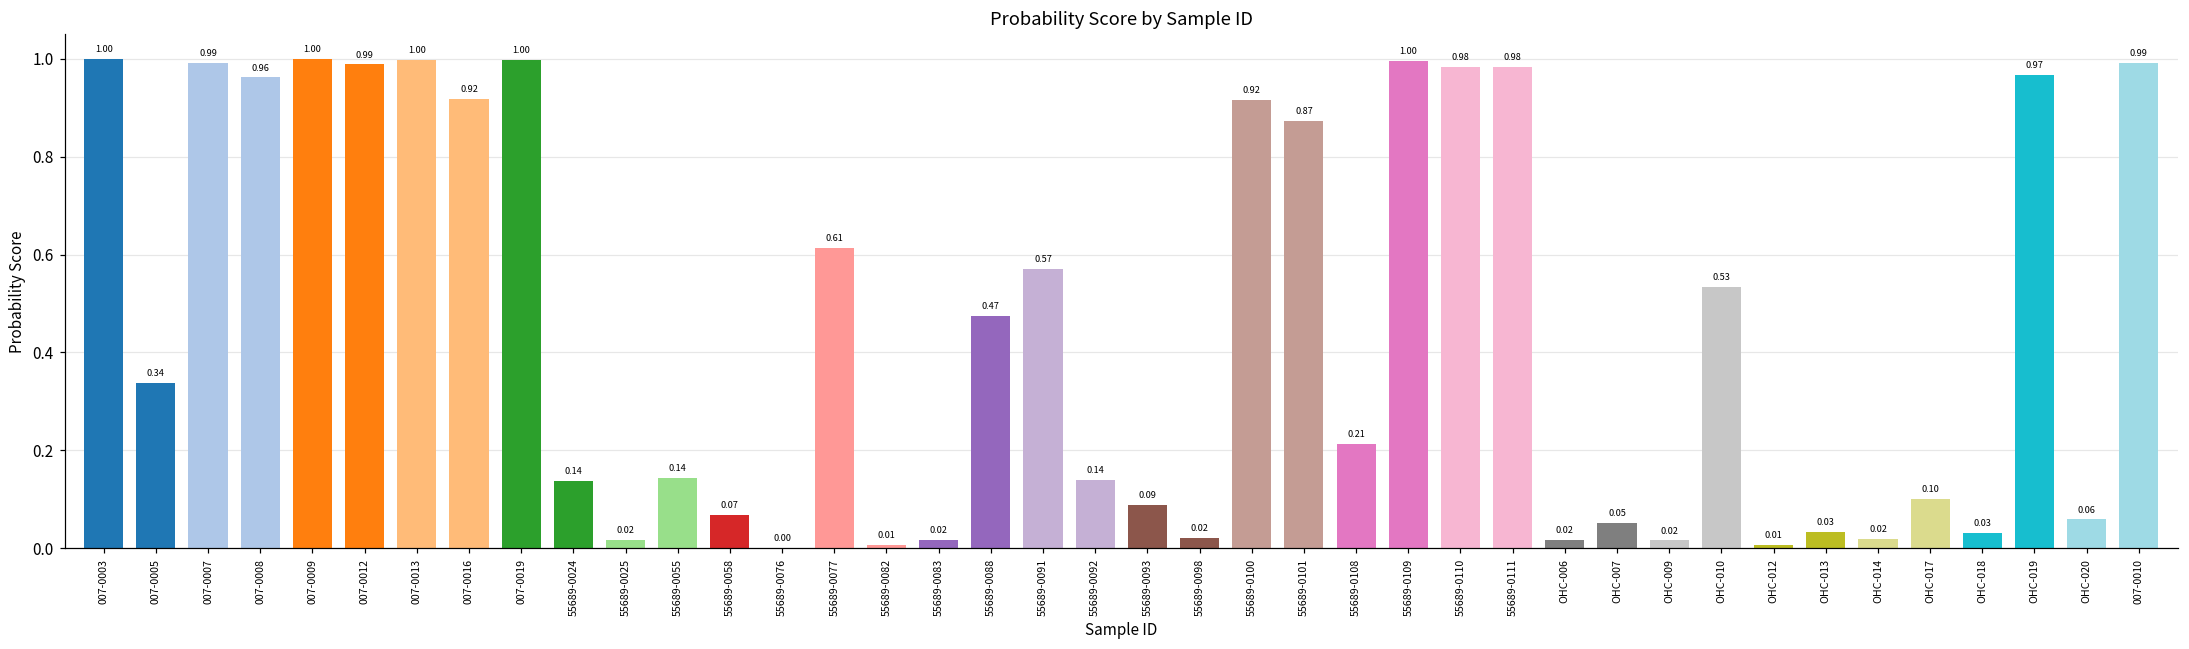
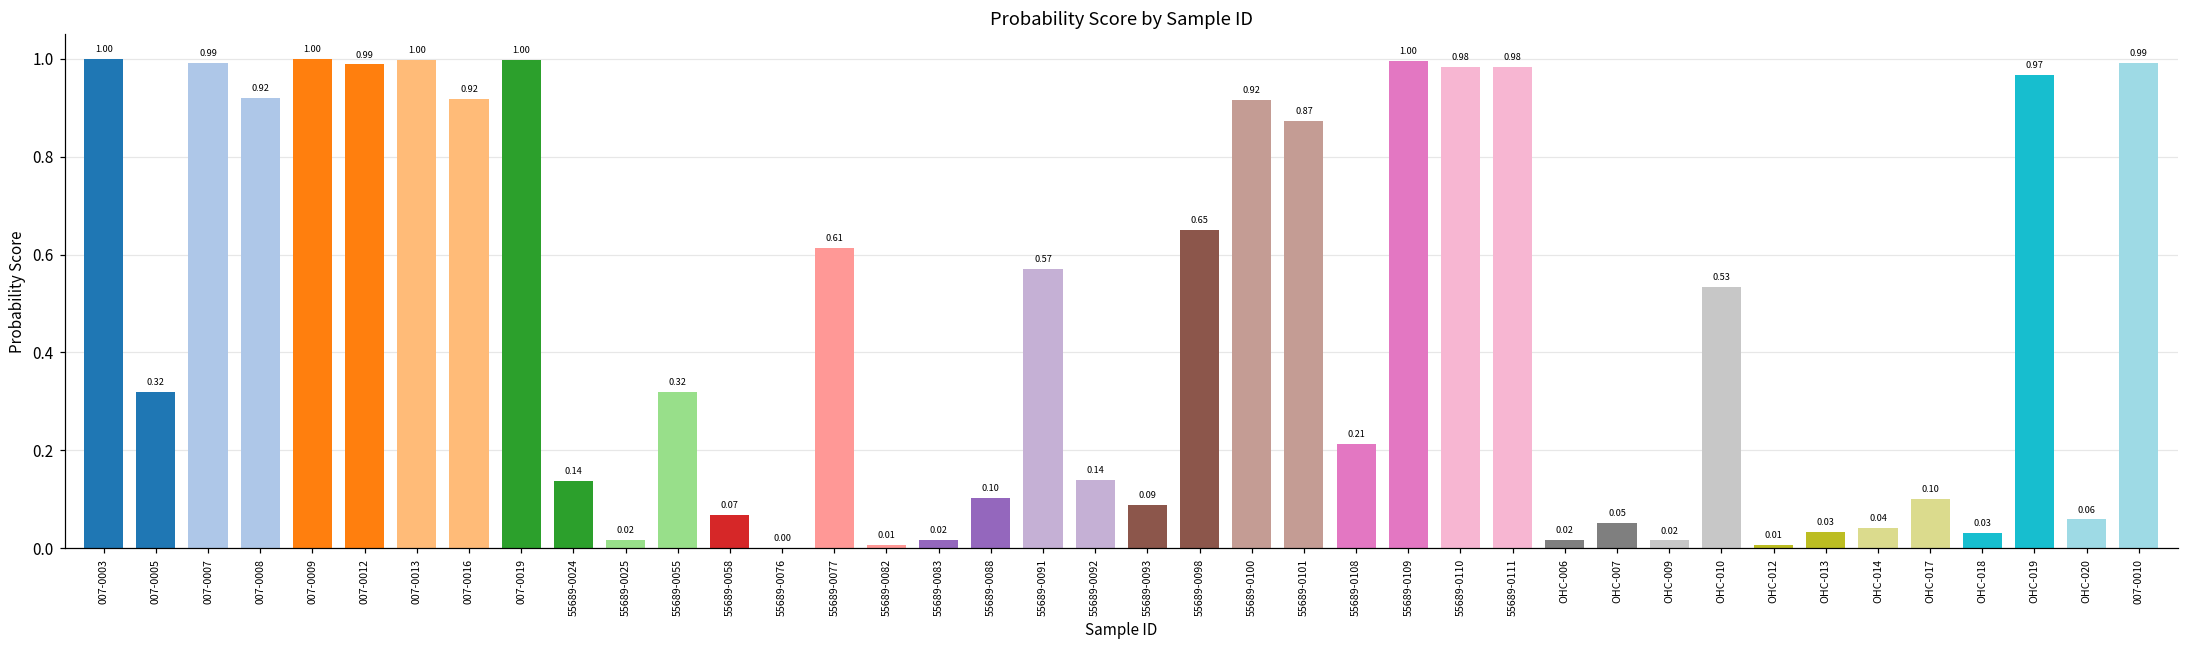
  {
    "007-0003": 1.00,
-   "007-0005": 0.34,
+   "007-0005": 0.32,
    "007-0007": 0.99,
-   "007-0008": 0.96,
+   "007-0008": 0.92,
    "007-0009": 1.00,
    "007-0012": 0.99,
    "007-0013": 1.00,
    "007-0016": 0.92,
    "007-0019": 1.00,
    "55689-0024": 0.14,
    "55689-0025": 0.02,
-   "55689-0055": 0.14,
+   "55689-0055": 0.32,
    "55689-0058": 0.07,
    "55689-0076": 0.00,
    "55689-0077": 0.61,
    "55689-0082": 0.01,
    "55689-0083": 0.02,
-   "55689-0088": 0.47,
+   "55689-0088": 0.10,
    "55689-0091": 0.57,
    "55689-0092": 0.14,
    "55689-0093": 0.09,
-   "55689-0098": 0.02,
+   "55689-0098": 0.65,
    "55689-0100": 0.92,
    "55689-0101": 0.87,
    "55689-0108": 0.21,
    "55689-0109": 1.00,
    "55689-0110": 0.98,
    "55689-0111": 0.98,
    "OHC-006": 0.02,
    "OHC-007": 0.05,
    "OHC-009": 0.02,
    "OHC-010": 0.53,
    "OHC-012": 0.01,
    "OHC-013": 0.03,
-   "OHC-014": 0.02,
+   "OHC-014": 0.04,
    "OHC-017": 0.10,
    "OHC-018": 0.03,
    "OHC-019": 0.97,
    "OHC-020": 0.06,
    "007-0010": 0.99
  }
